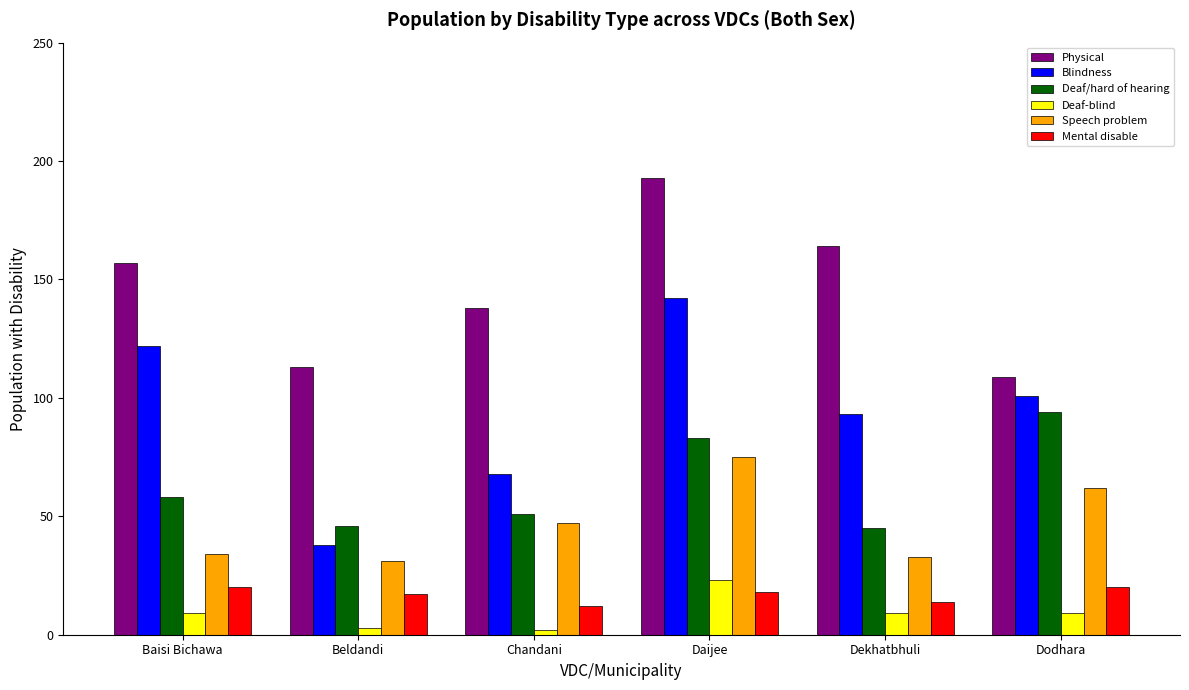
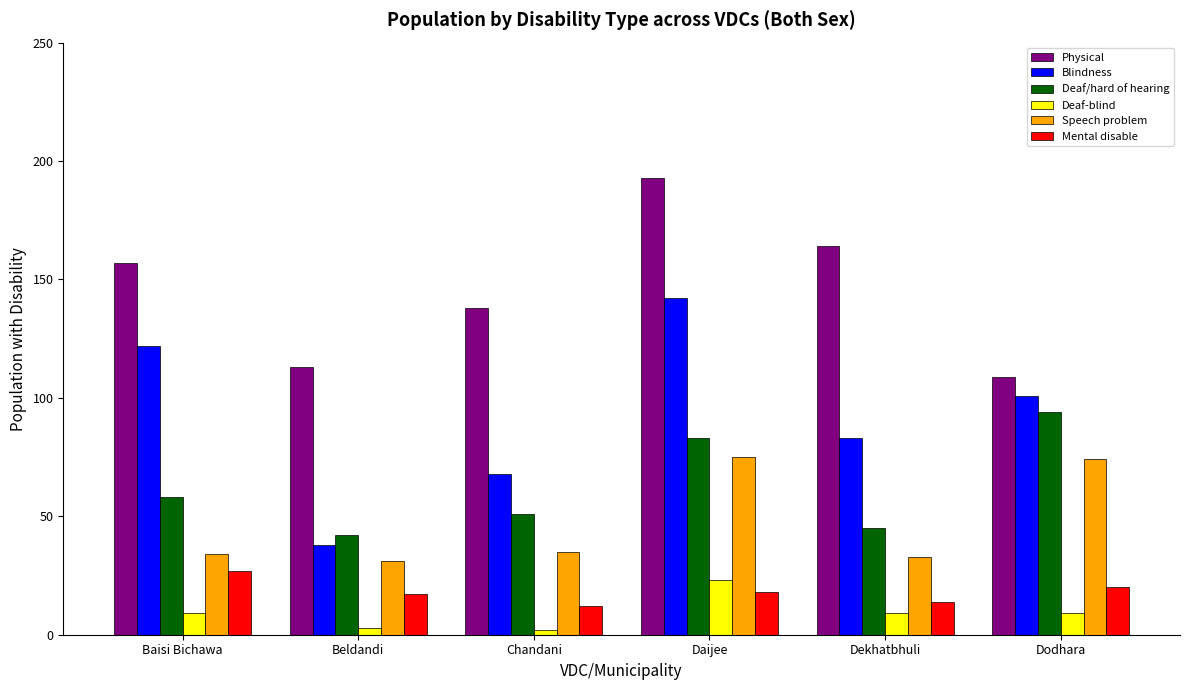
  {
    "Physical": {
      "Baisi Bichawa": 157,
      "Beldandi": 113,
      "Chandani": 138,
      "Daijee": 193,
      "Dekhatbhuli": 164,
      "Dodhara": 109
    },
    "Blindness": {
      "Baisi Bichawa": 122,
      "Beldandi": 38,
      "Chandani": 68,
      "Daijee": 142,
-     "Dekhatbhuli": 93,
+     "Dekhatbhuli": 83,
      "Dodhara": 101
    },
    "Deaf/hard of hearing": {
      "Baisi Bichawa": 58,
-     "Beldandi": 46,
+     "Beldandi": 42,
      "Chandani": 51,
      "Daijee": 83,
      "Dekhatbhuli": 45,
      "Dodhara": 94
    },
    "Deaf-blind": {
      "Baisi Bichawa": 9,
      "Beldandi": 3,
      "Chandani": 2,
      "Daijee": 23,
      "Dekhatbhuli": 9,
      "Dodhara": 9
    },
    "Speech problem": {
      "Baisi Bichawa": 34,
      "Beldandi": 31,
-     "Chandani": 47,
+     "Chandani": 35,
      "Daijee": 75,
      "Dekhatbhuli": 33,
-     "Dodhara": 62
+     "Dodhara": 74
    },
    "Mental disable": {
-     "Baisi Bichawa": 20,
+     "Baisi Bichawa": 27,
      "Beldandi": 17,
      "Chandani": 12,
      "Daijee": 18,
      "Dekhatbhuli": 14,
      "Dodhara": 20
    }
  }
